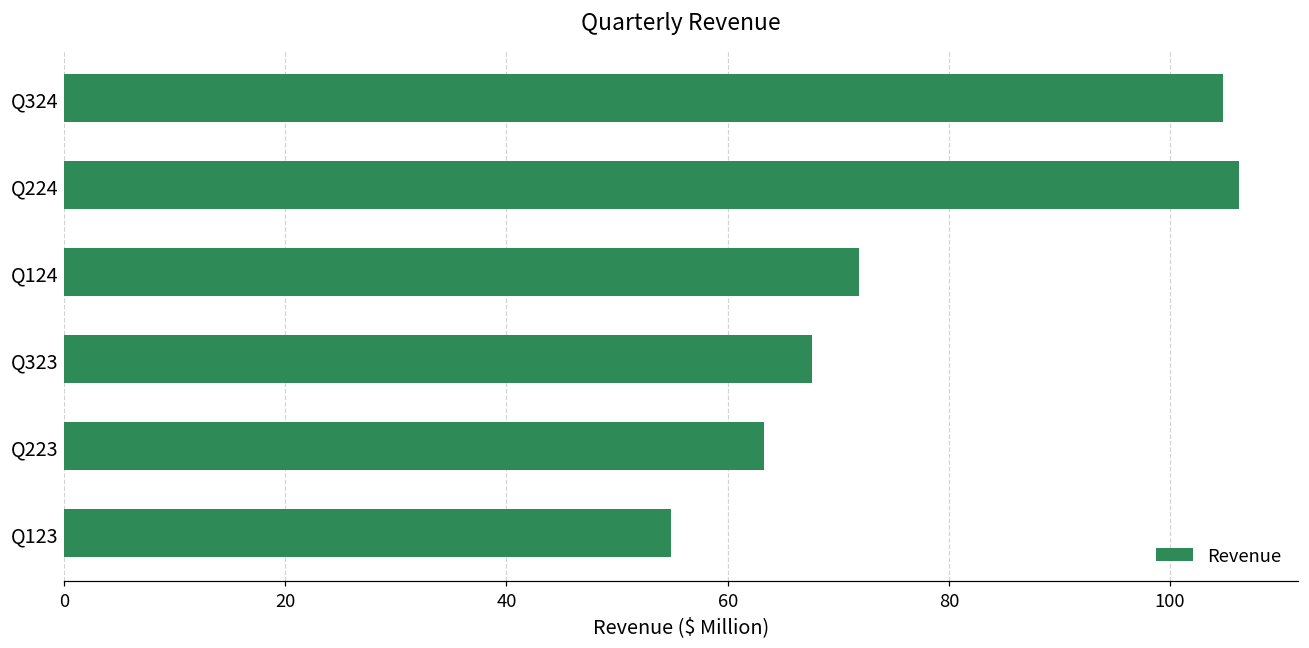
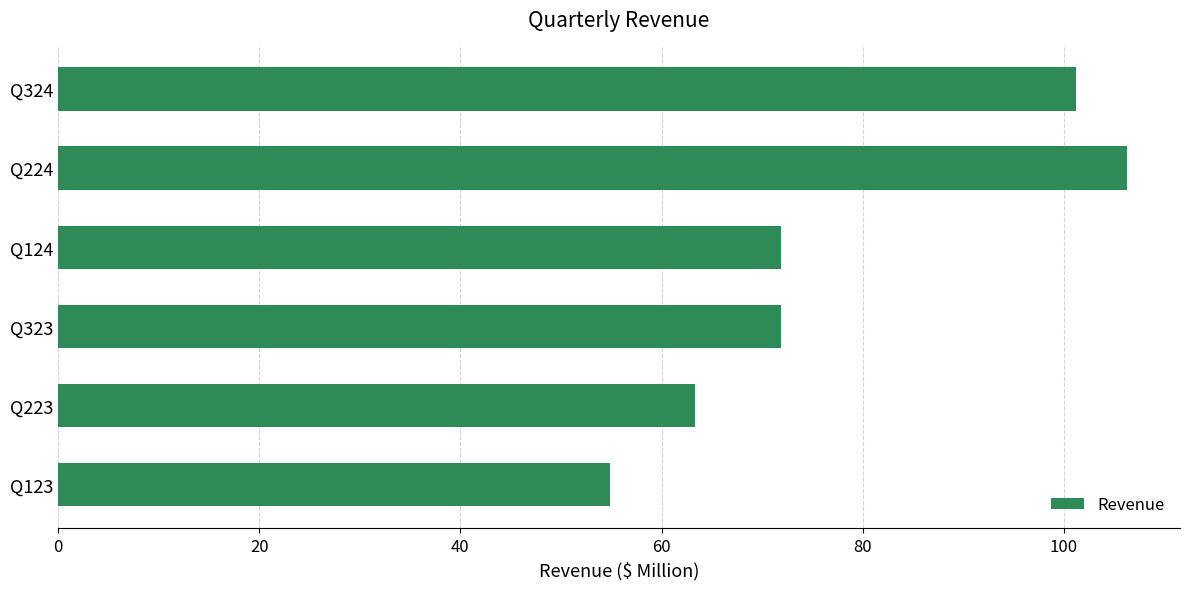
  {
-   "Q324": 104.8,
+   "Q324": 101.2,
    "Q224": 106.3,
    "Q124": 71.9,
-   "Q323": 67.7,
+   "Q323": 71.9,
    "Q223": 63.3,
    "Q123": 54.9
  }
